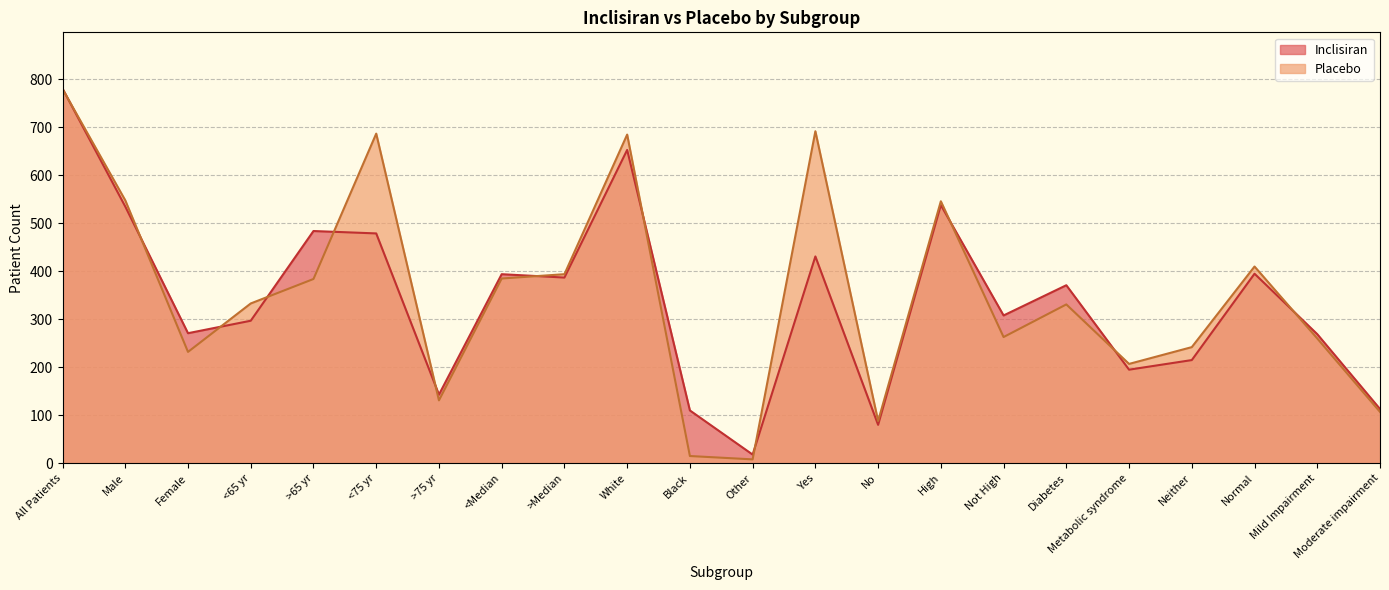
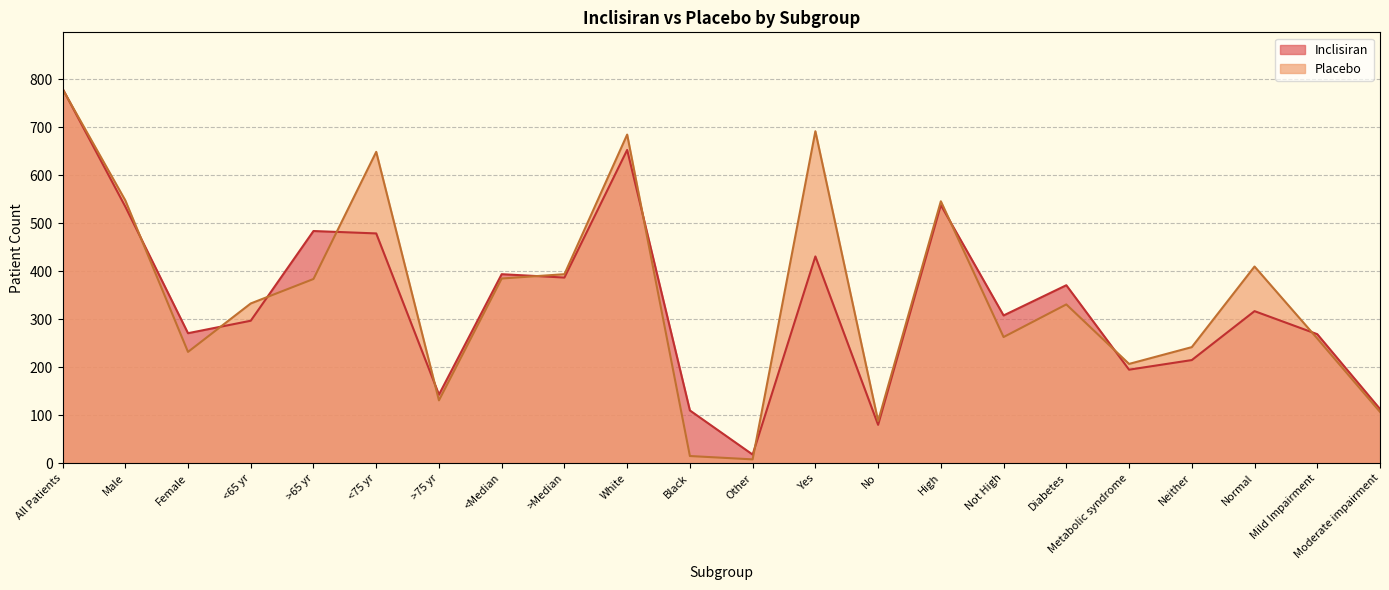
  {
    "Inclisiran": {
      "Male": 540,
      "Female": 270,
      "<65 yr": 300,
      ">65 yr": 480,
      "<75 yr": 480,
      ">75 yr": 140,
      "<Median": 390,
      ">Median": 390,
      "White": 650,
      "Black": 110,
      "Other": 20,
      "Yes": 430,
      "No": 80,
      "High": 540,
      "Not High": 310,
      "Diabetes": 370,
      "Metabolic syndrome": 200,
      "Neither": 220,
-     "Normal": 400,
+     "Normal": 320,
      "Mild Impairment": 270,
      "Moderate impairment": 110
    },
    "Placebo": {
      "Male": 550,
      "Female": 230,
      "<65 yr": 330,
      ">65 yr": 380,
-     "<75 yr": 690,
+     "<75 yr": 650,
      ">75 yr": 130,
      "<Median": 390,
      ">Median": 390,
      "White": 690,
      "Black": 20,
      "Other": 10,
      "Yes": 690,
      "No": 90,
      "High": 550,
      "Not High": 260,
      "Diabetes": 330,
      "Metabolic syndrome": 210,
      "Neither": 240,
      "Normal": 410,
      "Mild Impairment": 260,
      "Moderate impairment": 110
    }
  }
